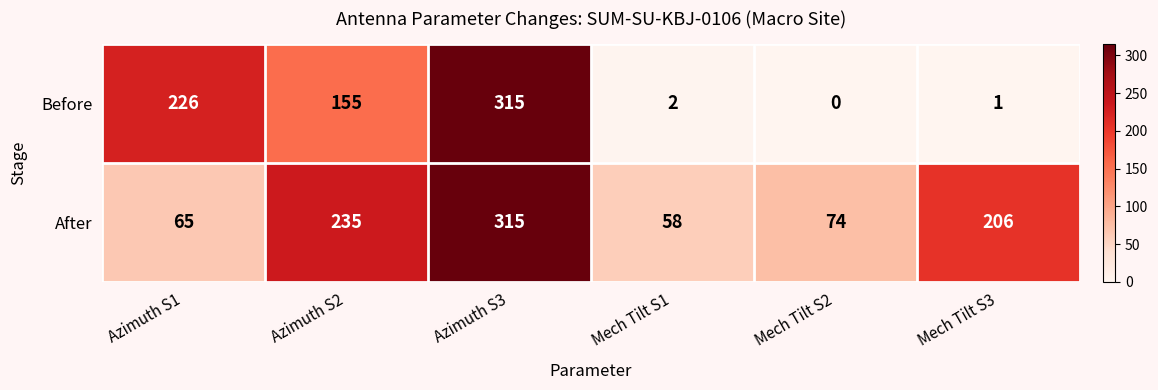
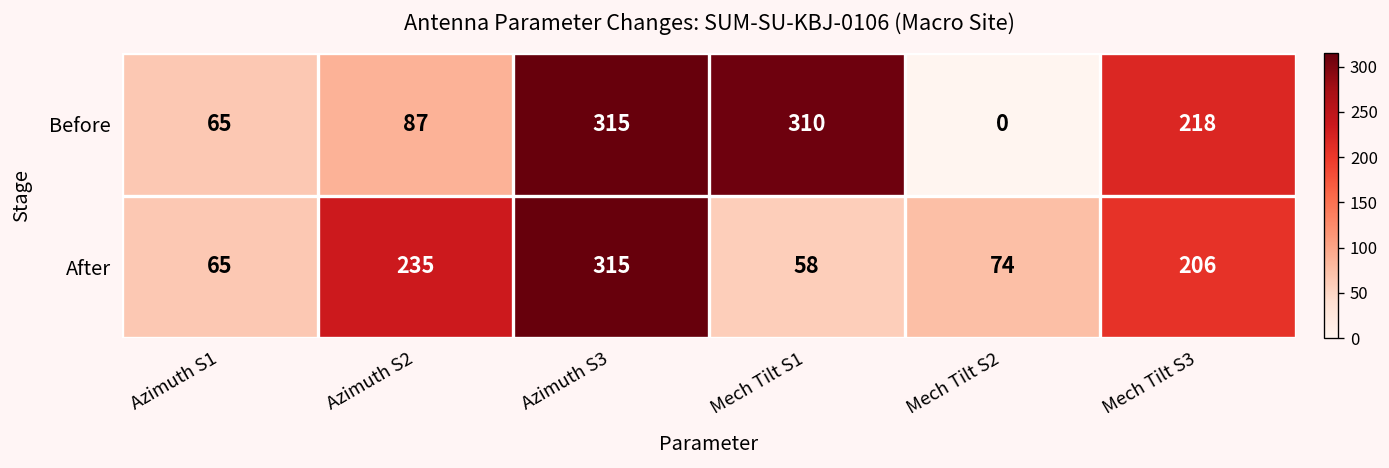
  {
    "Before": {
-     "Azimuth S1": 226,
-     "Azimuth S2": 155,
+     "Azimuth S1": 65,
+     "Azimuth S2": 87,
      "Azimuth S3": 315,
-     "Mech Tilt S1": 2,
+     "Mech Tilt S1": 310,
      "Mech Tilt S2": 0,
-     "Mech Tilt S3": 1
+     "Mech Tilt S3": 218
    },
    "After": {
      "Azimuth S1": 65,
      "Azimuth S2": 235,
      "Azimuth S3": 315,
      "Mech Tilt S1": 58,
      "Mech Tilt S2": 74,
      "Mech Tilt S3": 206
    }
  }
